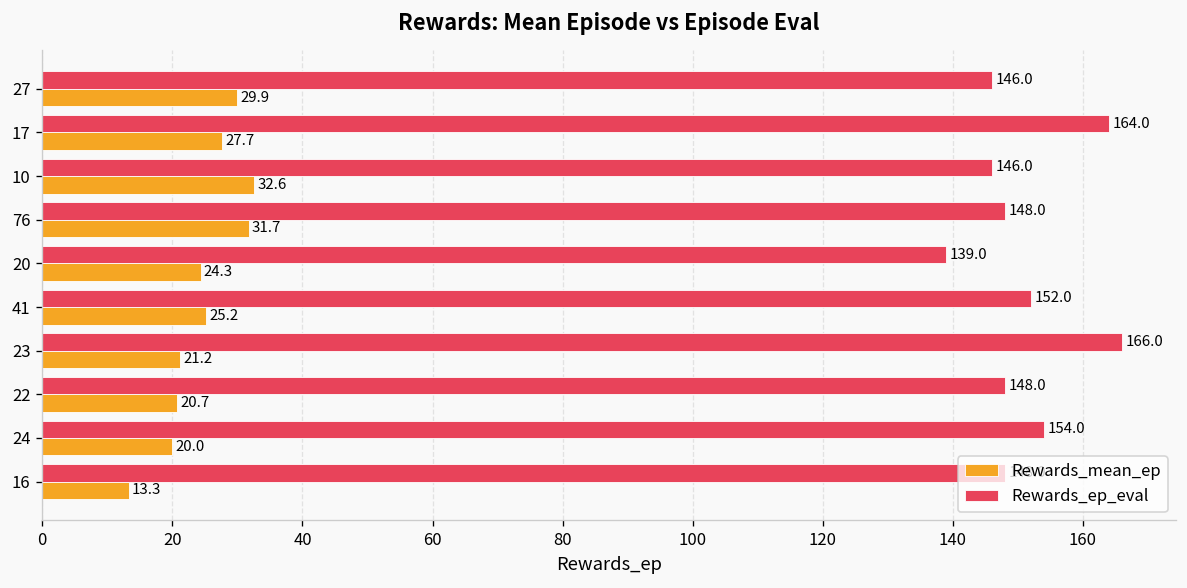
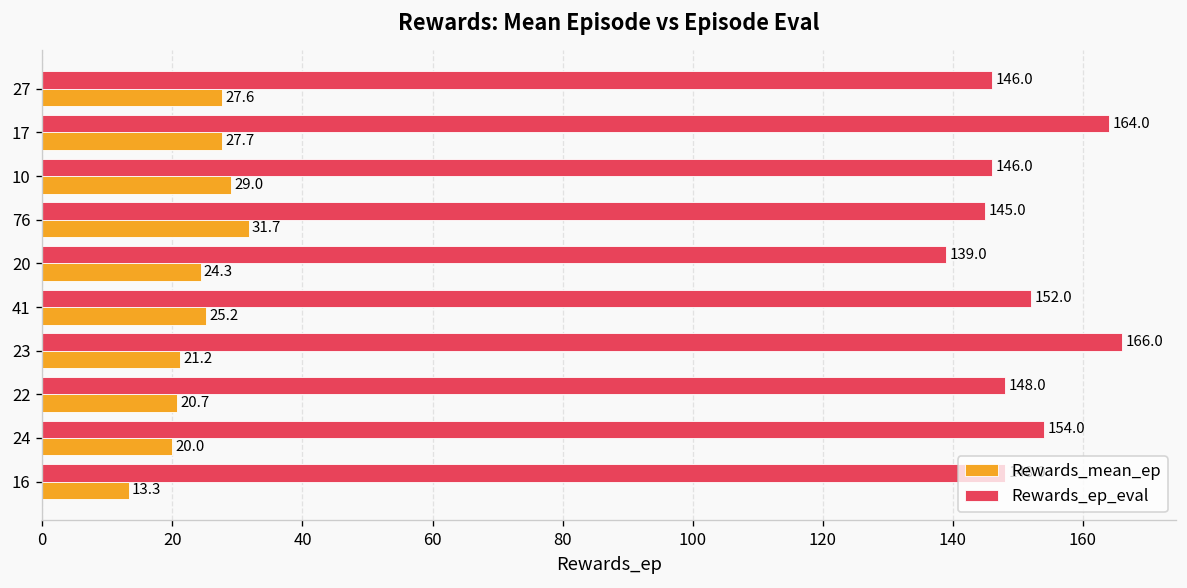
  {
    "Rewards_mean_ep": {
-     "27": 29.9,
+     "27": 27.6,
      "17": 27.7,
-     "10": 32.6,
+     "10": 29.0,
      "76": 31.7,
      "20": 24.3,
      "41": 25.2,
      "23": 21.2,
      "22": 20.7,
      "24": 20.0,
      "16": 13.3
    },
    "Rewards_ep_eval": {
      "27": 146.0,
      "17": 164.0,
      "10": 146.0,
-     "76": 148.0,
+     "76": 145.0,
      "20": 139.0,
      "41": 152.0,
      "23": 166.0,
      "22": 148.0,
      "24": 154.0
    }
  }
